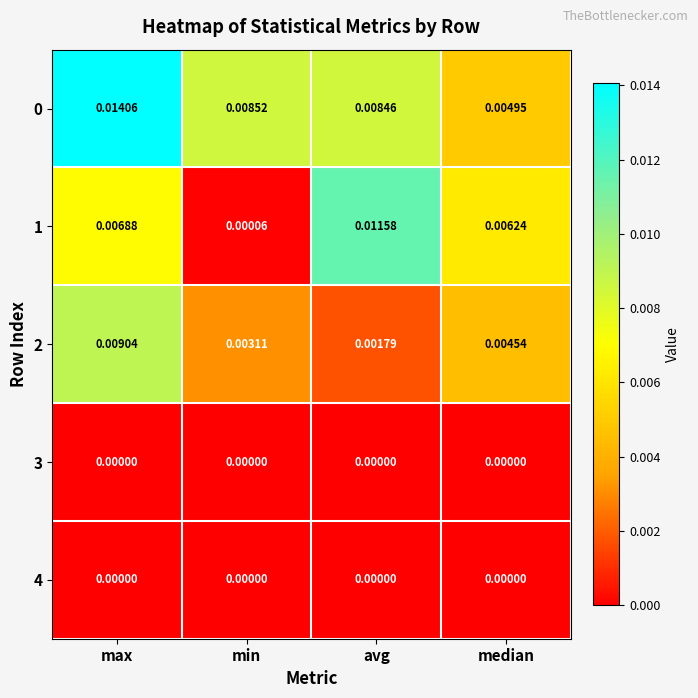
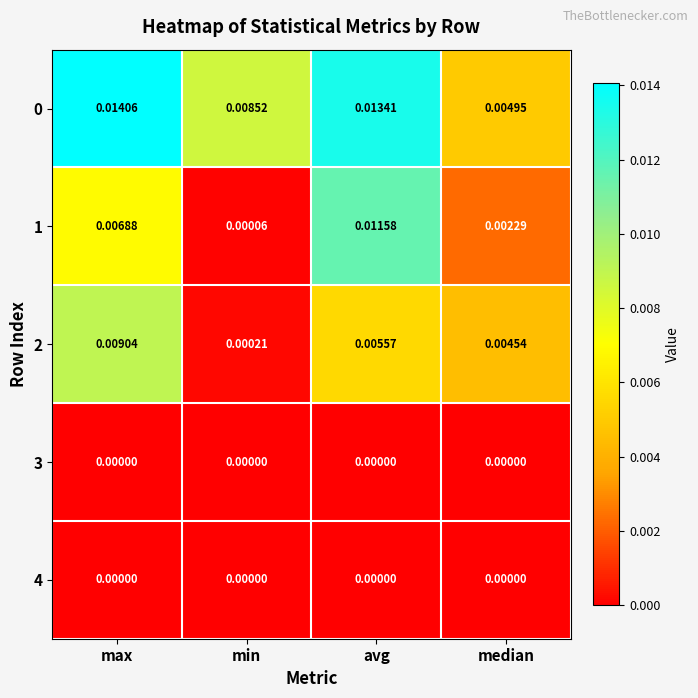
  {
    "0": {
      "max": 0.01406,
      "min": 0.00852,
-     "avg": 0.00846,
+     "avg": 0.01341,
      "median": 0.00495
    },
    "1": {
      "max": 0.00688,
      "min": 0.00006,
      "avg": 0.01158,
-     "median": 0.00624
+     "median": 0.00229
    },
    "2": {
      "max": 0.00904,
-     "min": 0.00311,
-     "avg": 0.00179,
+     "min": 0.00021,
+     "avg": 0.00557,
      "median": 0.00454
    },
    "3": {
      "max": 0.00000,
      "min": 0.00000,
      "avg": 0.00000,
      "median": 0.00000
    },
    "4": {
      "max": 0.00000,
      "min": 0.00000,
      "avg": 0.00000,
      "median": 0.00000
    }
  }
